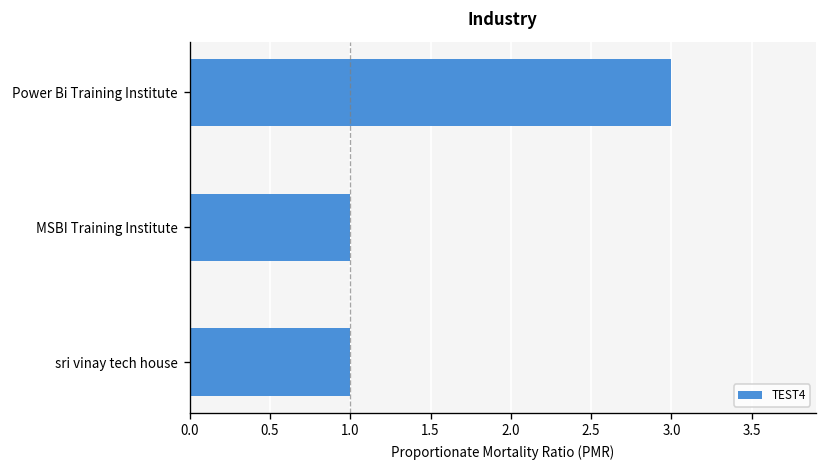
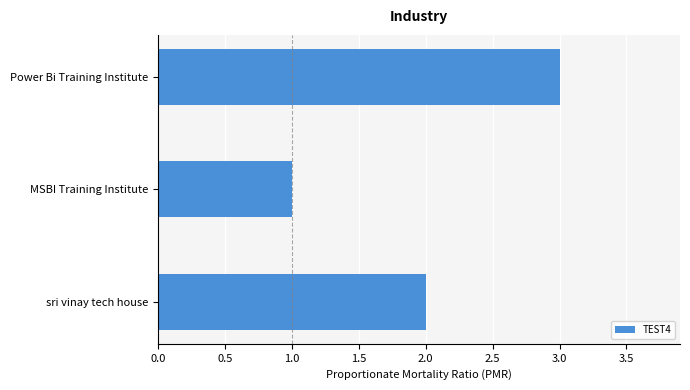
  {
    "Power Bi Training Institute": 3,
    "MSBI Training Institute": 1,
-   "sri vinay tech house": 1
+   "sri vinay tech house": 2
  }
